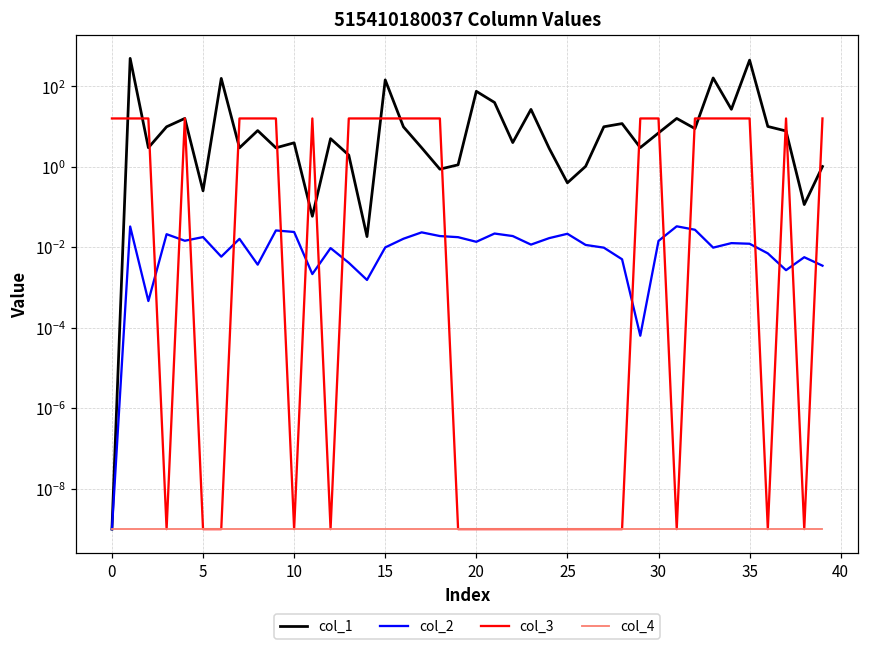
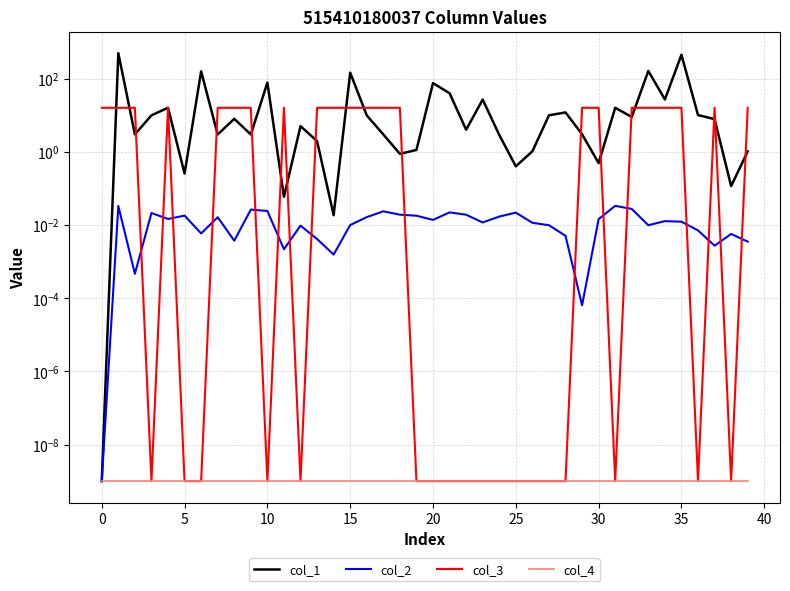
  {
    "col_1": {
      "5": 0.3,
-     "10": 4,
+     "10": 80,
      "15": 150,
      "20": 80,
      "25": 0.4,
-     "30": 7,
+     "30": 0.5,
      "35": 400
    },
    "col_2": {
      "5": 0.02,
      "10": 0.02,
      "15": 0.010,
      "20": 0.014,
      "25": 0.02,
      "30": 0.015,
      "35": 0.012
    },
    "col_3": {
      "0": 20,
      "15": 20,
      "30": 20,
      "35": 20
    },
    "col_4": {
      "15": 0.0000000010,
      "30": 0.0000000010,
      "35": 0.0000000010
    }
  }
